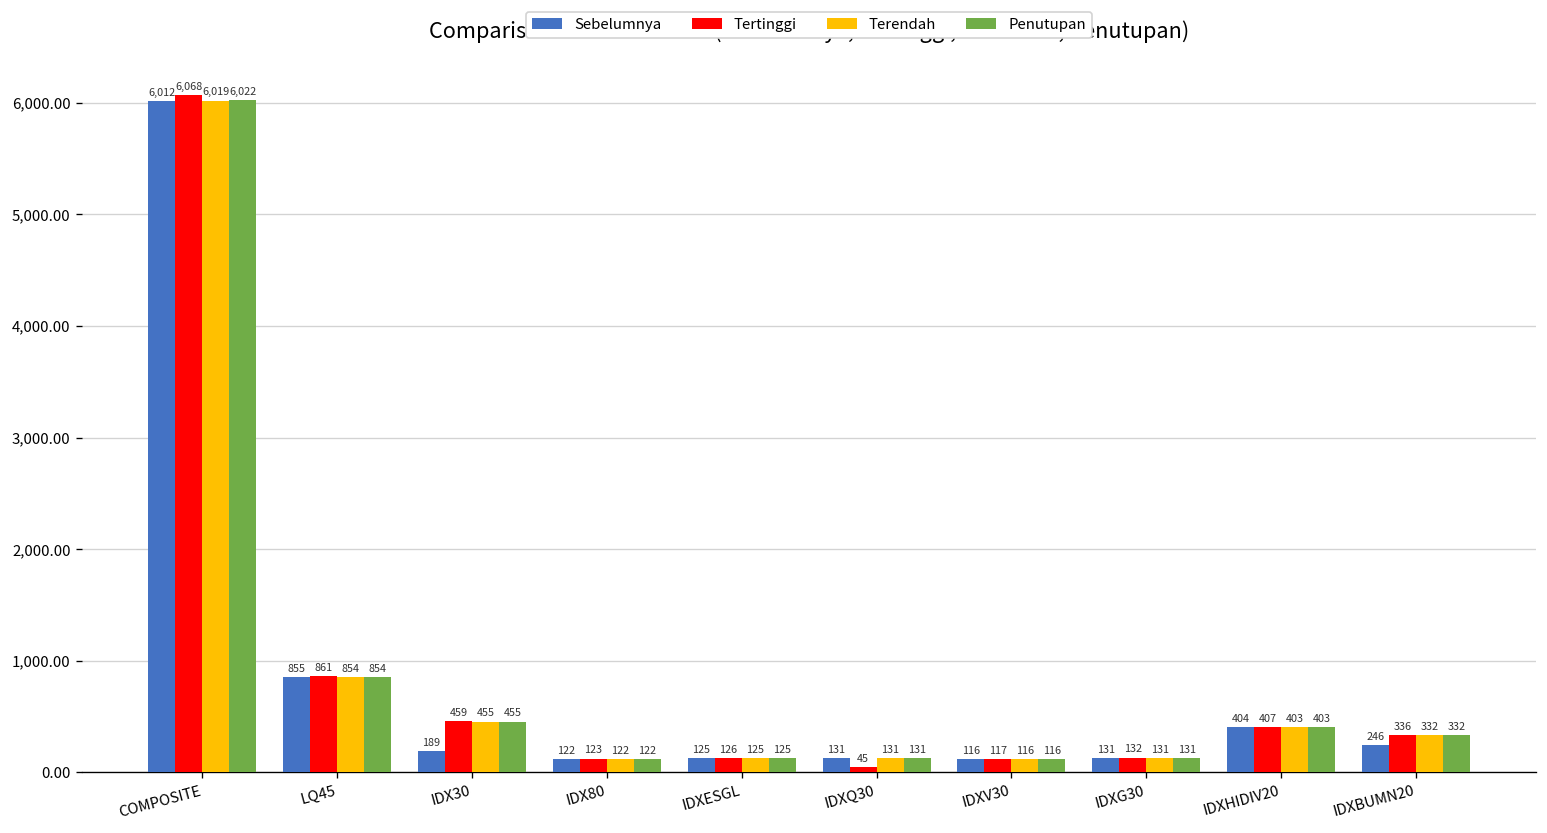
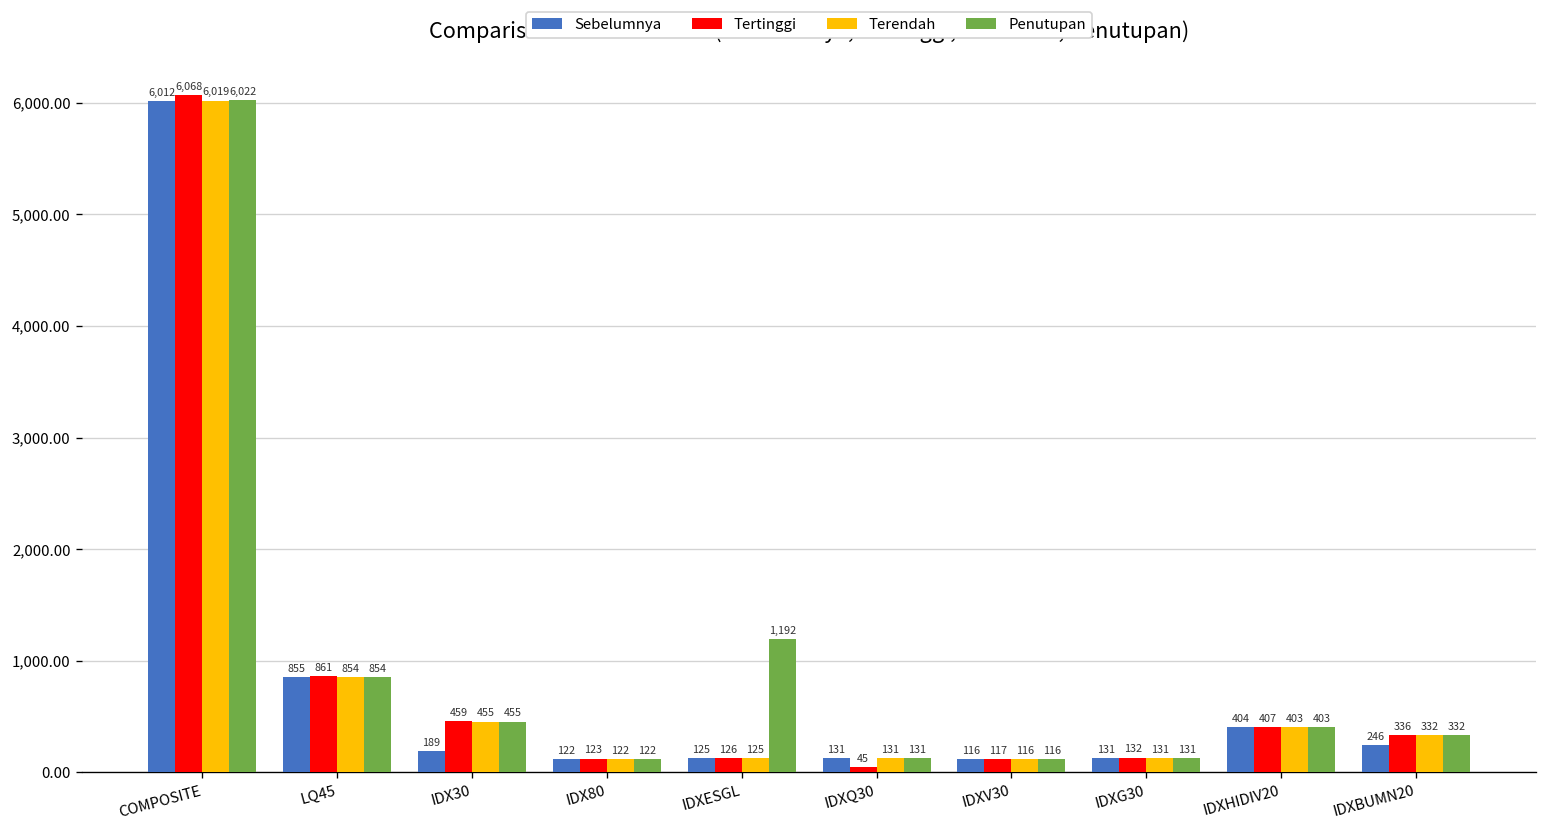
  {
    "Sebelumnya": {
      "COMPOSITE": "6,012",
      "LQ45": "855",
      "IDX30": "189",
      "IDX80": "122",
      "IDXESGL": "125",
      "IDXQ30": "131",
      "IDXV30": "116",
      "IDXG30": "131",
      "IDXHIDIV20": "404",
      "IDXBUMN20": "246"
    },
    "Tertinggi": {
      "COMPOSITE": "6,068",
      "LQ45": "861",
      "IDX30": "459",
      "IDX80": "123",
      "IDXESGL": "126",
      "IDXQ30": "45",
      "IDXV30": "117",
      "IDXG30": "132",
      "IDXHIDIV20": "407",
      "IDXBUMN20": "336"
    },
    "Terendah": {
      "COMPOSITE": "6,019",
      "LQ45": "854",
      "IDX30": "455",
      "IDX80": "122",
      "IDXESGL": "125",
      "IDXQ30": "131",
      "IDXV30": "116",
      "IDXG30": "131",
      "IDXHIDIV20": "403",
      "IDXBUMN20": "332"
    },
    "Penutupan": {
      "COMPOSITE": "6,022",
      "LQ45": "854",
      "IDX30": "455",
      "IDX80": "122",
-     "IDXESGL": "125",
+     "IDXESGL": "1,192",
      "IDXQ30": "131",
      "IDXV30": "116",
      "IDXG30": "131",
      "IDXHIDIV20": "403",
      "IDXBUMN20": "332"
    }
  }
